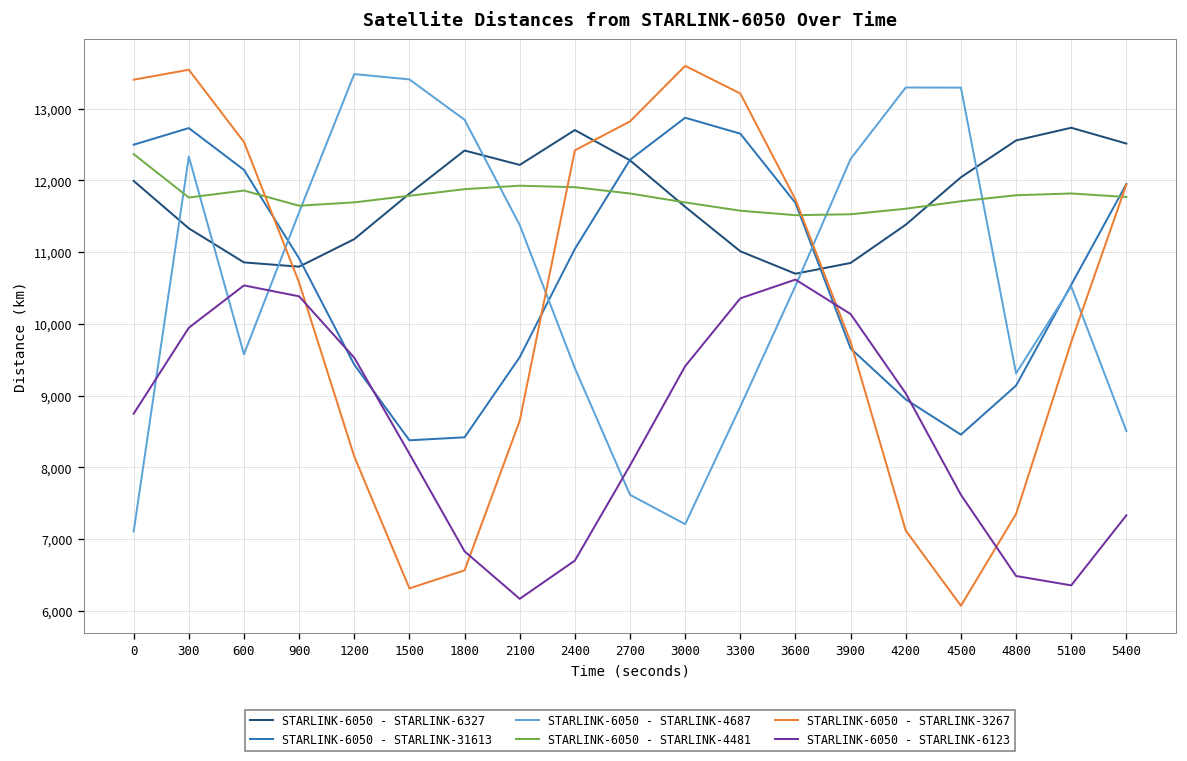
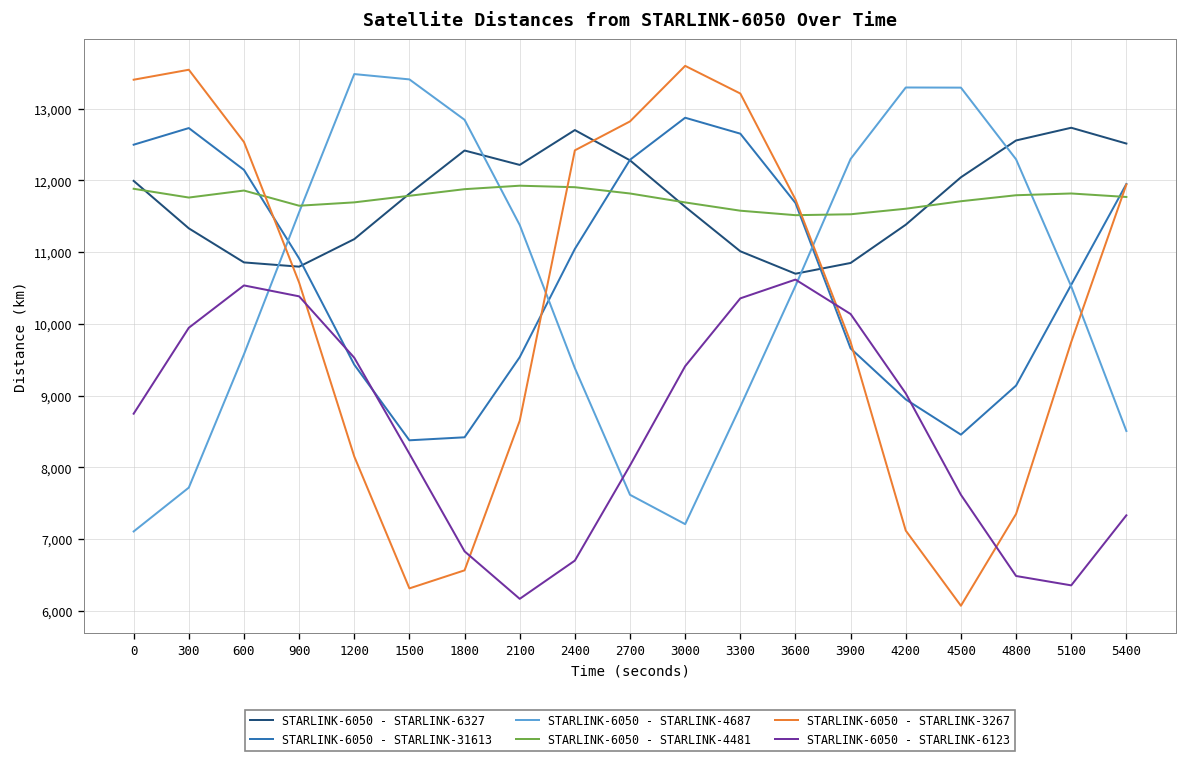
  {
    "STARLINK-6050 - STARLINK-6327": {
      "0": "12,000",
      "300": "11,300",
      "600": "10,900",
      "900": "10,800",
      "1200": "11,200",
      "1800": "12,400",
      "2100": "12,200",
      "2400": "12,700",
      "3000": "11,600",
      "3300": "11,000",
      "3600": "10,700",
      "3900": "10,900",
      "4200": "11,400",
      "4500": "12,000",
      "4800": "12,600",
      "5100": "12,700",
      "5400": "12,500"
    },
    "STARLINK-6050 - STARLINK-31613": {
      "0": "12,500",
      "300": "12,700",
      "600": "12,100",
      "900": "10,900",
      "1200": "9,400",
      "1500": "8,400",
      "1800": "8,400",
      "2100": "9,500",
      "2400": "11,000",
      "3000": "12,900",
      "3300": "12,700",
      "3600": "11,700",
      "3900": "9,700",
      "4200": "8,900",
      "4500": "8,500",
      "4800": "9,100"
    },
    "STARLINK-6050 - STARLINK-4687": {
      "0": "7,100",
-     "300": "12,300",
+     "300": "7,700",
      "600": "9,600",
      "900": "11,600",
      "1200": "13,500",
      "1500": "13,400",
      "1800": "12,800",
      "2100": "11,400",
      "2400": "9,400",
      "2700": "7,600",
      "3000": "7,200",
      "3300": "8,800",
      "3600": "10,500",
      "3900": "12,300",
      "4200": "13,300",
      "4500": "13,300",
-     "4800": "9,300",
+     "4800": "12,300",
      "5400": "8,500"
    },
    "STARLINK-6050 - STARLINK-4481": {
-     "0": "12,400",
+     "0": "11,900",
      "300": "11,800",
      "600": "11,900",
      "900": "11,600",
      "1200": "11,700",
      "1800": "11,900",
      "2100": "11,900",
      "2400": "11,900",
      "2700": "11,800",
      "3000": "11,700",
      "3300": "11,600",
      "3600": "11,500",
      "3900": "11,500",
      "4200": "11,600",
      "4500": "11,700",
      "4800": "11,800",
      "5100": "11,800",
      "5400": "11,800"
    },
    "STARLINK-6050 - STARLINK-3267": {
      "0": "13,400",
      "300": "13,500",
      "600": "12,500",
      "900": "10,600",
      "1200": "8,200",
      "1500": "6,300",
      "1800": "6,600",
      "2100": "8,700",
      "2400": "12,400",
      "2700": "12,800",
      "3000": "13,600",
      "3300": "13,200",
      "3600": "11,700",
      "3900": "9,700",
      "4200": "7,100",
      "4500": "6,100",
      "4800": "7,400",
      "5100": "9,700"
    },
    "STARLINK-6050 - STARLINK-6123": {
      "0": "8,700",
      "300": "9,900",
      "600": "10,500",
      "900": "10,400",
      "1200": "9,500",
      "1500": "8,200",
      "1800": "6,800",
      "2100": "6,200",
      "2400": "6,700",
      "2700": "8,000",
      "3000": "9,400",
      "3300": "10,400",
      "3600": "10,600",
      "3900": "10,100",
      "4200": "9,000",
      "4500": "7,600",
      "4800": "6,500",
      "5100": "6,400",
      "5400": "7,300"
    }
  }
